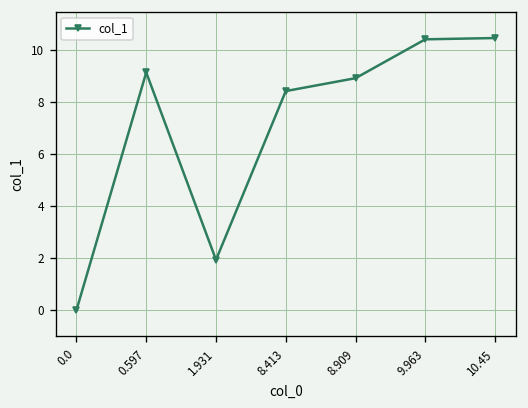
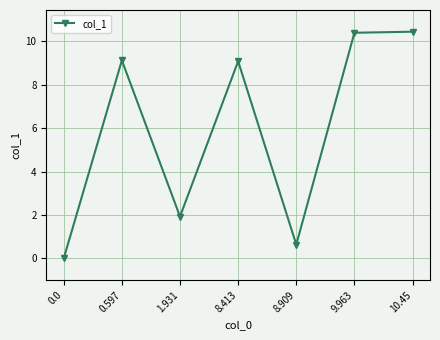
  {
    "0.0": 0.0,
    "0.597": 9.1,
    "1.931": 1.9,
-   "8.413": 8.4,
-   "8.909": 8.9,
+   "8.413": 9.1,
+   "8.909": 0.6,
    "9.963": 10.4,
    "10.45": 10.5
  }
